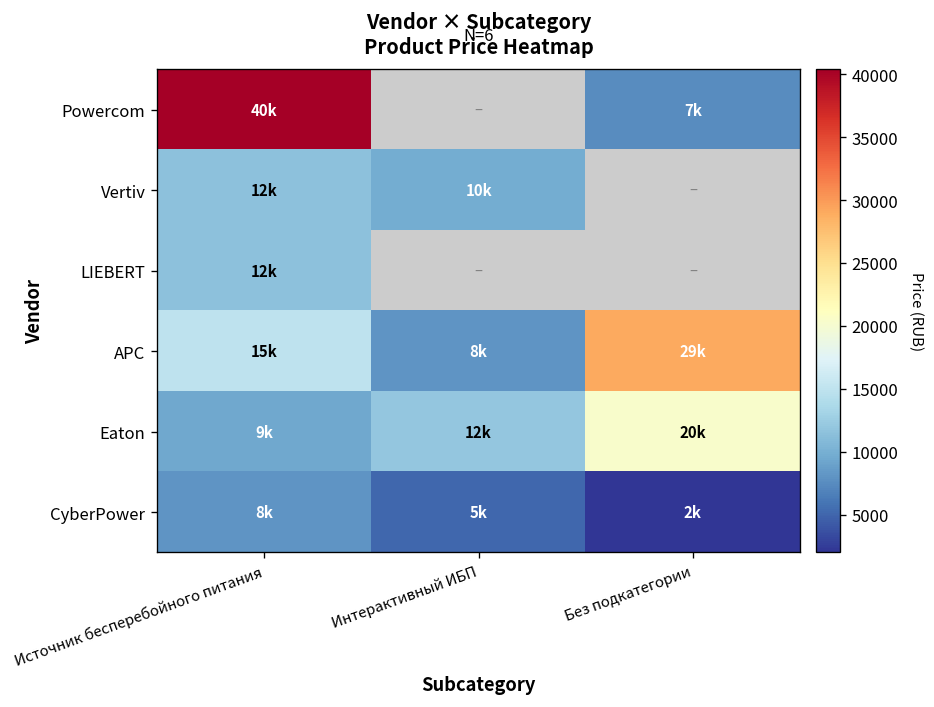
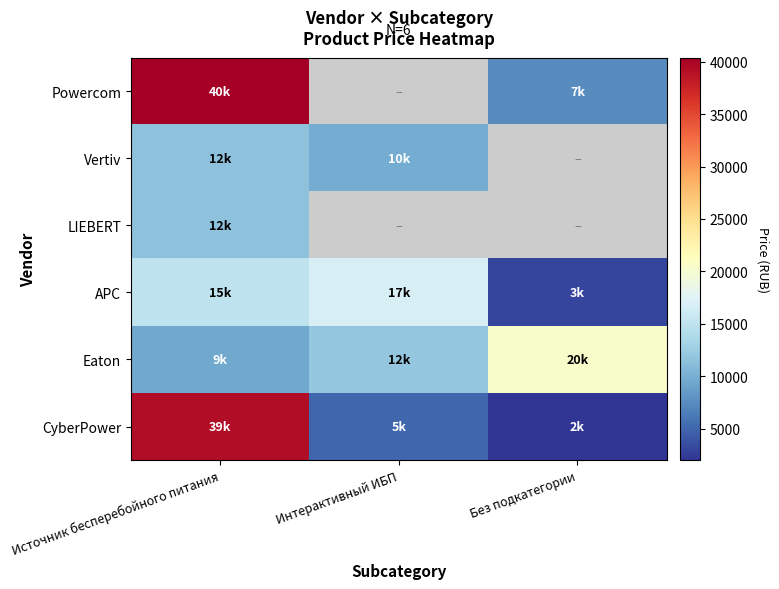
  {
    "Powercom": {
      "Источник бесперебойного питания": "40k",
      "Без подкатегории": "7k"
    },
    "Vertiv": {
      "Источник бесперебойного питания": "12k",
      "Интерактивный ИБП": "10k"
    },
    "LIEBERT": {
      "Источник бесперебойного питания": "12k"
    },
    "APC": {
      "Источник бесперебойного питания": "15k",
-     "Интерактивный ИБП": "8k",
-     "Без подкатегории": "29k"
+     "Интерактивный ИБП": "17k",
+     "Без подкатегории": "3k"
    },
    "Eaton": {
      "Источник бесперебойного питания": "9k",
      "Интерактивный ИБП": "12k",
      "Без подкатегории": "20k"
    },
    "CyberPower": {
-     "Источник бесперебойного питания": "8k",
+     "Источник бесперебойного питания": "39k",
      "Интерактивный ИБП": "5k",
      "Без подкатегории": "2k"
    }
  }
